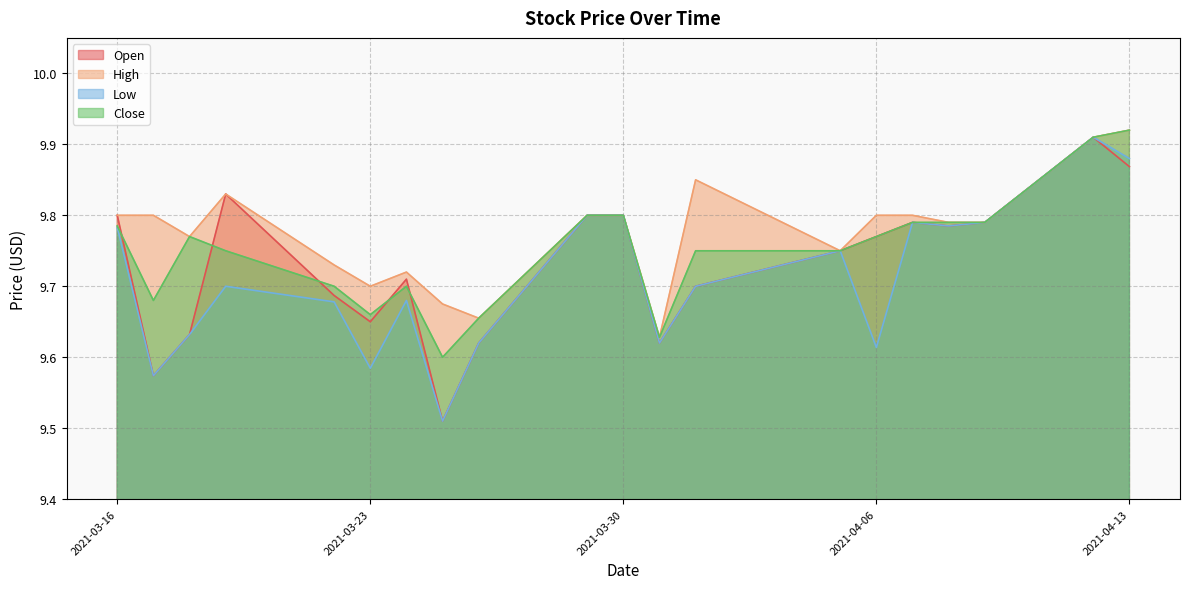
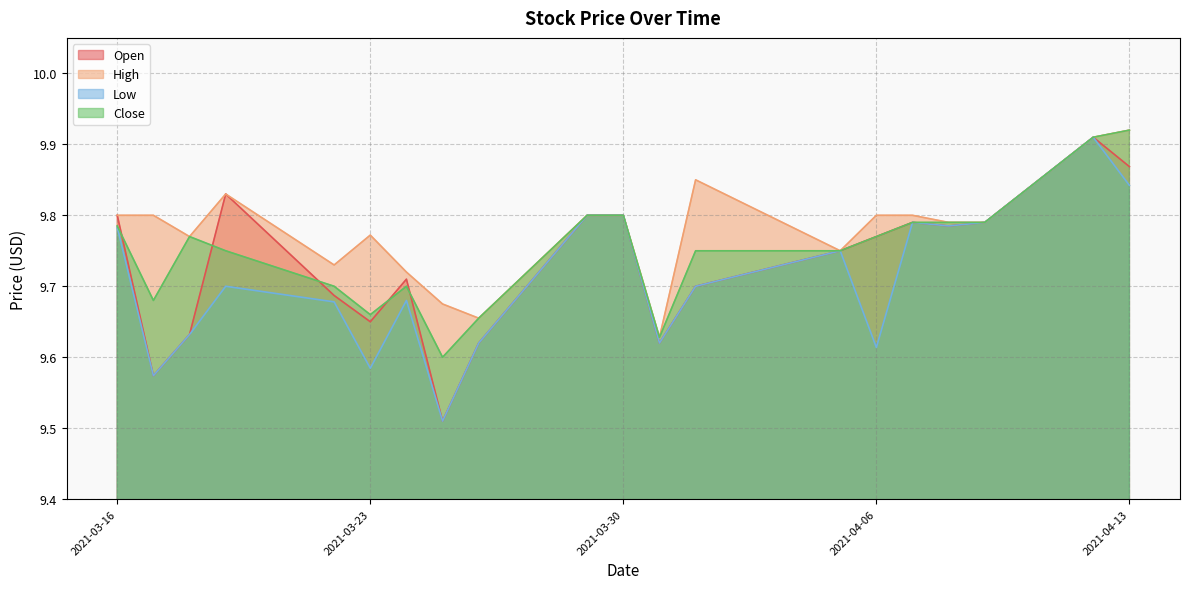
  {
    "Open": {
      "2021-03-23": 9.65,
      "2021-04-13": 9.87
    },
    "High": {
-     "2021-03-23": 9.70,
+     "2021-03-23": 9.77,
      "2021-04-06": 9.80
    },
    "Low": {
      "2021-03-23": 9.58,
      "2021-04-06": 9.61,
-     "2021-04-13": 9.88
+     "2021-04-13": 9.84
    },
    "Close": {
      "2021-03-23": 9.66
    }
  }
